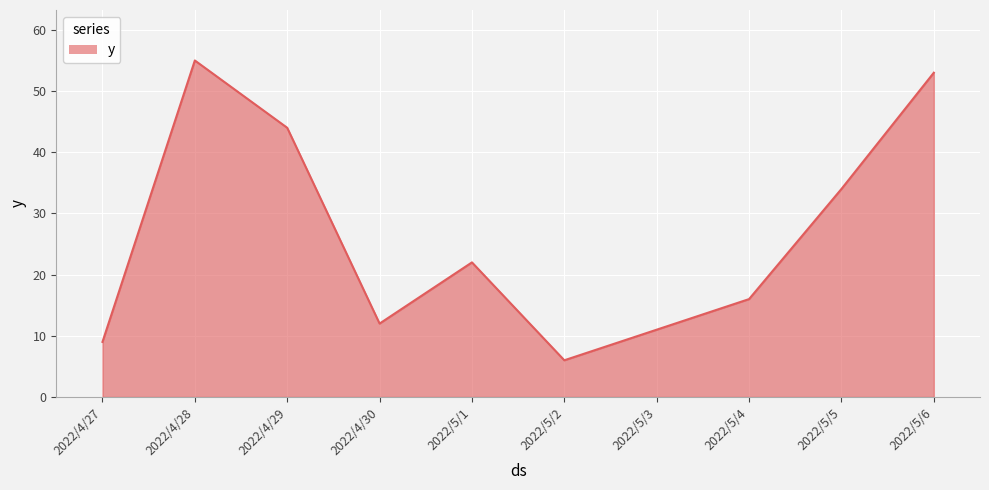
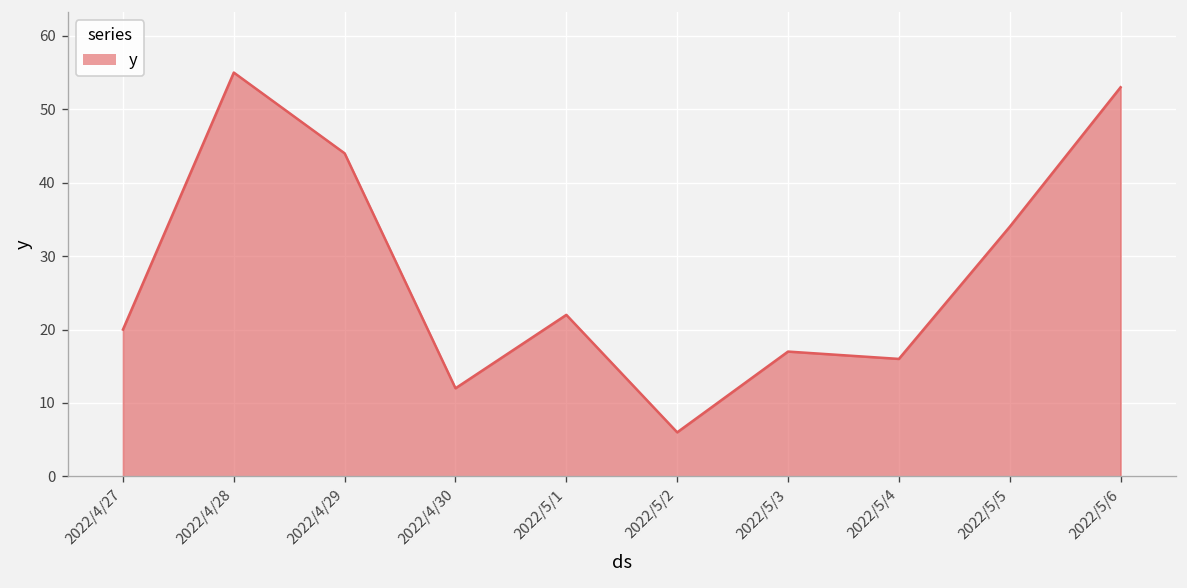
  {
-   "2022/4/27": 9,
+   "2022/4/27": 20,
    "2022/4/28": 55,
    "2022/4/29": 44,
    "2022/4/30": 12,
    "2022/5/1": 22,
    "2022/5/2": 6,
-   "2022/5/3": 11,
+   "2022/5/3": 17,
    "2022/5/4": 16,
    "2022/5/5": 34,
    "2022/5/6": 53
  }
